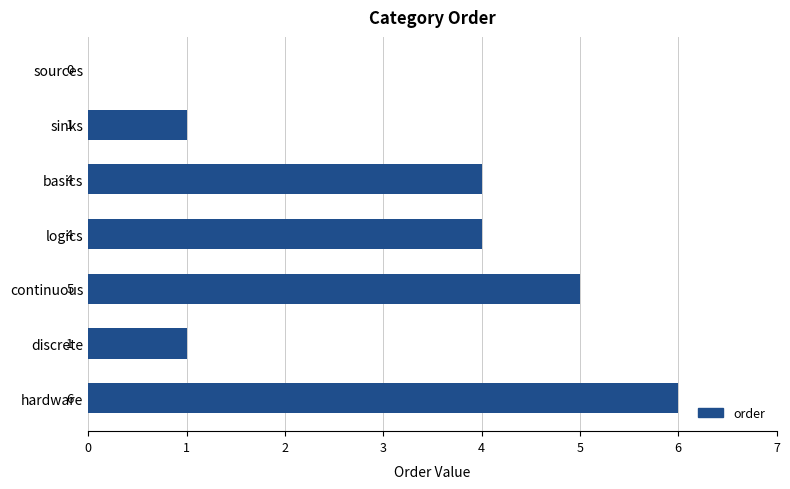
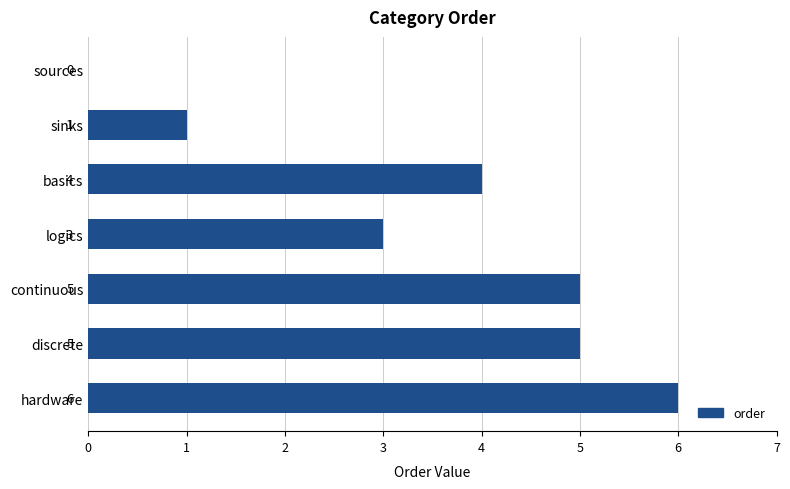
  {
    "sources": 0,
-   "logics": 4,
-   "discrete": 1
+   "logics": 3,
+   "discrete": 5
  }
